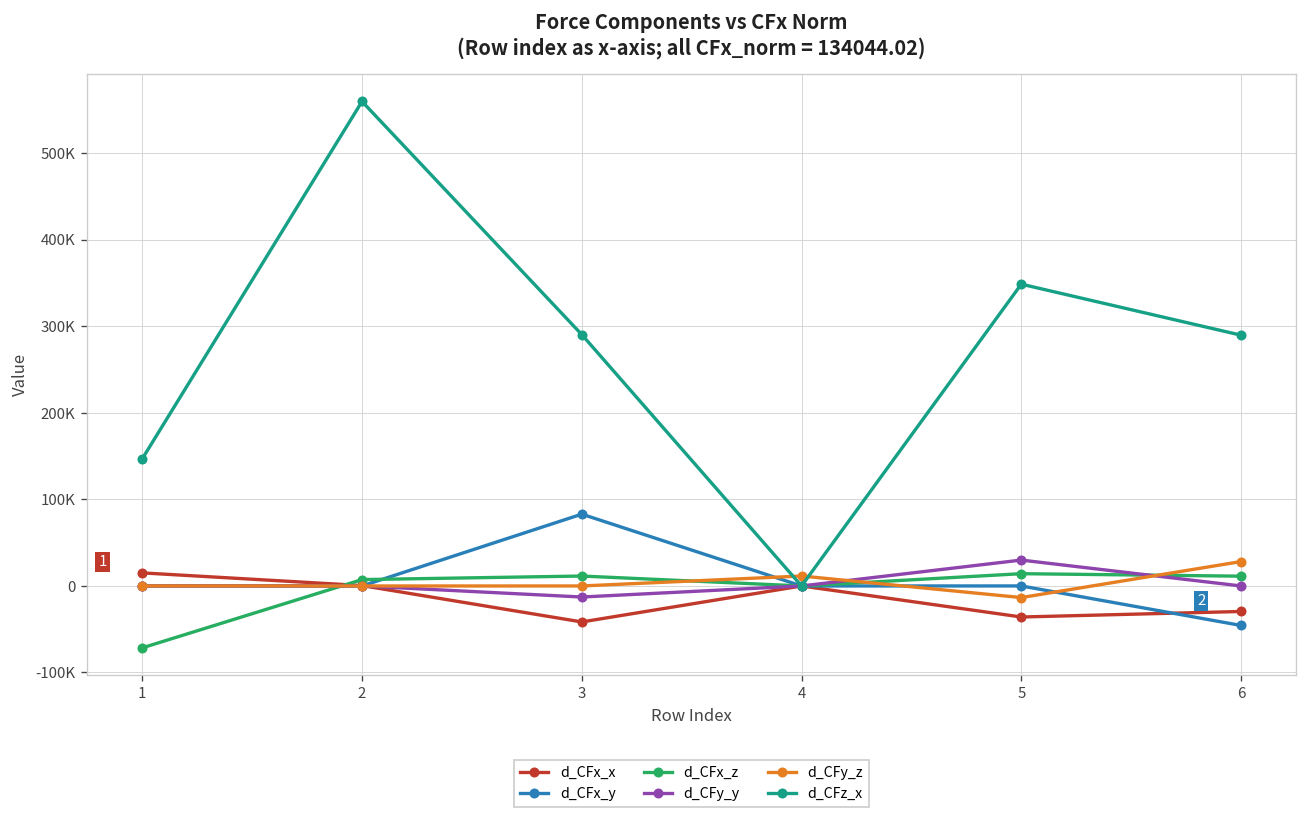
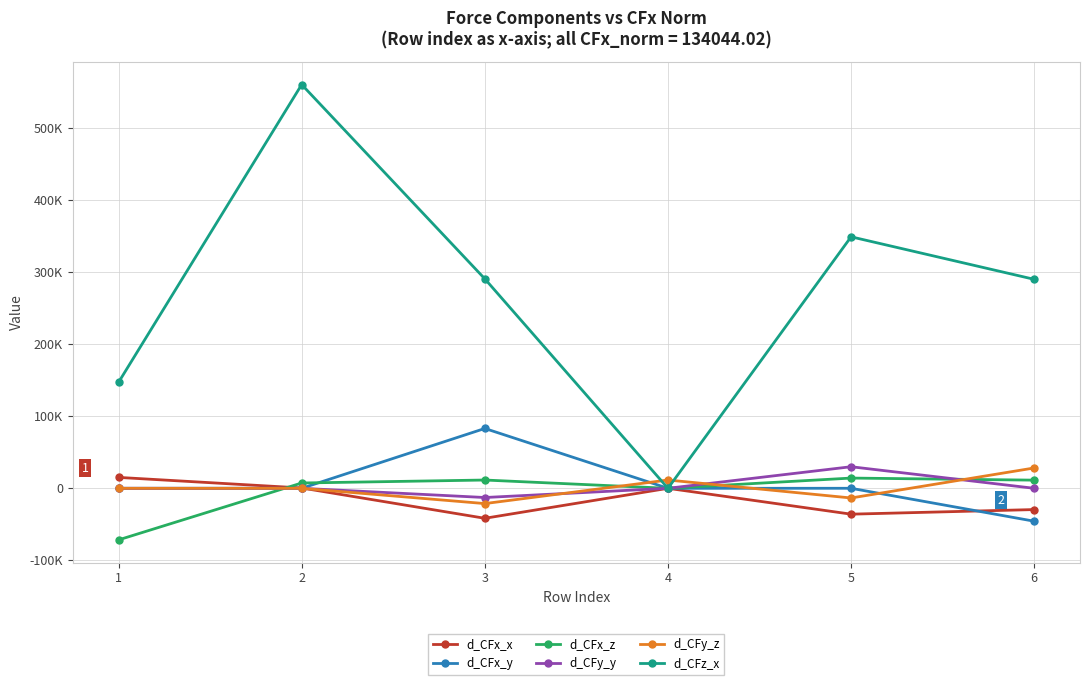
  {
    "d_CFx_x": {
      "1": 20000,
      "3": -40000,
      "5": -40000,
      "6": -30000
    },
    "d_CFx_y": {
      "3": 80000,
      "5": 0,
      "6": -50000
    },
    "d_CFy_y": {
      "3": -10000,
      "5": 30000,
      "6": 0
    },
    "d_CFy_z": {
-     "3": 0,
+     "3": -20000,
      "4": 10000,
      "5": -10000,
      "6": 30000
    }
  }
